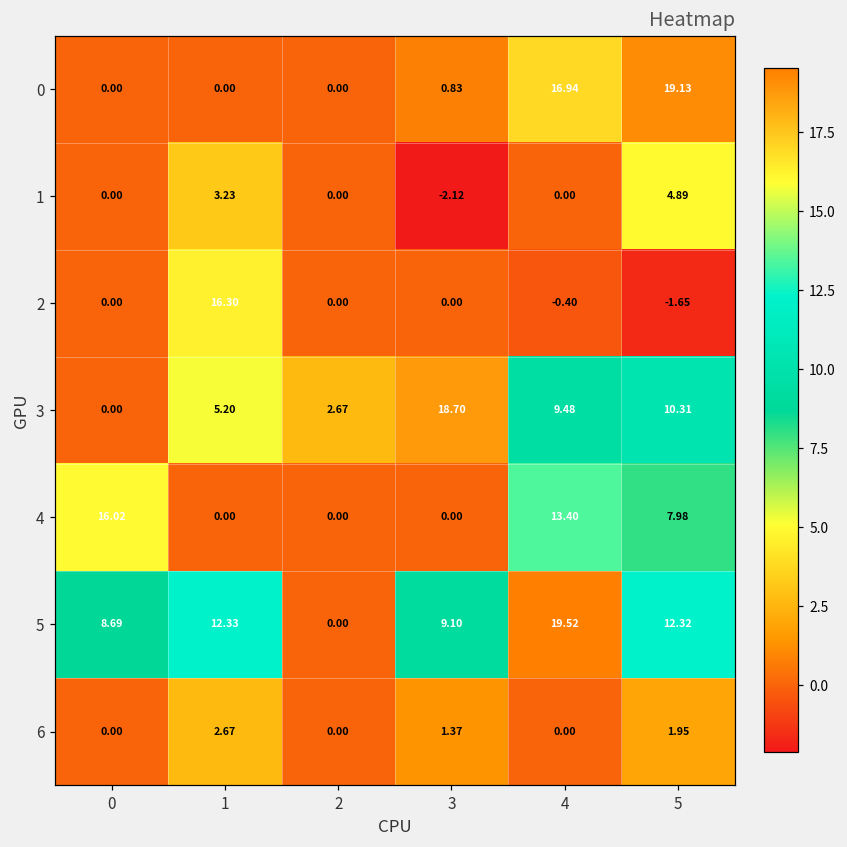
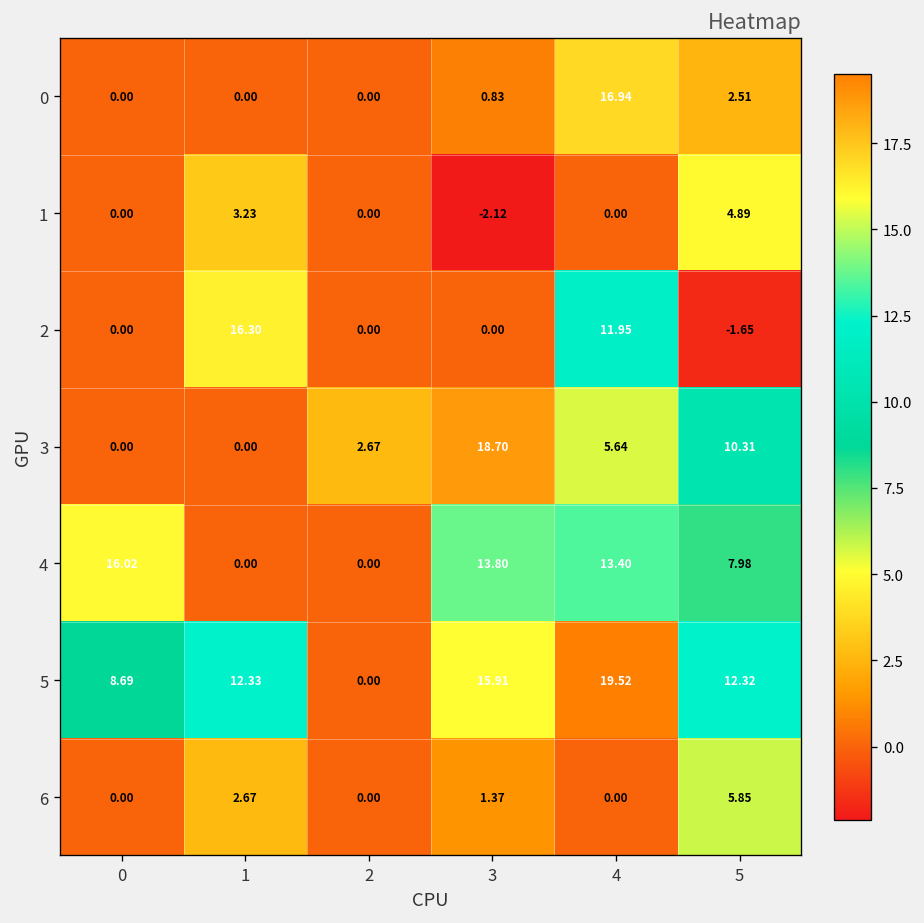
  {
    "0": {
      "0": 0.00,
      "1": 0.00,
      "2": 0.00,
      "3": 0.83,
      "4": 16.94,
-     "5": 19.13
+     "5": 2.51
    },
    "1": {
      "0": 0.00,
      "1": 3.23,
      "2": 0.00,
      "3": -2.12,
      "4": 0.00,
      "5": 4.89
    },
    "2": {
      "0": 0.00,
      "1": 16.30,
      "2": 0.00,
      "3": 0.00,
-     "4": -0.40,
+     "4": 11.95,
      "5": -1.65
    },
    "3": {
      "0": 0.00,
-     "1": 5.20,
+     "1": 0.00,
      "2": 2.67,
      "3": 18.70,
-     "4": 9.48,
+     "4": 5.64,
      "5": 10.31
    },
    "4": {
      "0": 16.02,
      "1": 0.00,
      "2": 0.00,
-     "3": 0.00,
+     "3": 13.80,
      "4": 13.40,
      "5": 7.98
    },
    "5": {
      "0": 8.69,
      "1": 12.33,
      "2": 0.00,
-     "3": 9.10,
+     "3": 15.91,
      "4": 19.52,
      "5": 12.32
    },
    "6": {
      "0": 0.00,
      "1": 2.67,
      "2": 0.00,
      "3": 1.37,
      "4": 0.00,
-     "5": 1.95
+     "5": 5.85
    }
  }
